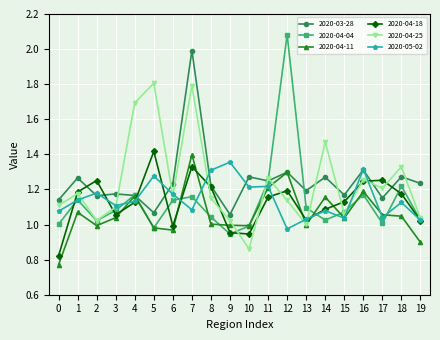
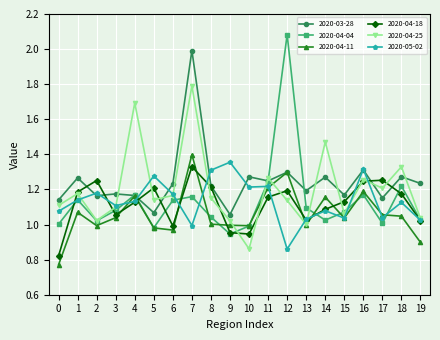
  {
    "2020-04-18": {
      "0": 0.82,
      "2": 1.25,
      "3": 1.06,
-     "5": 1.42,
+     "5": 1.21,
      "6": 0.99,
      "7": 1.33,
      "10": 0.95,
      "11": 1.16,
      "12": 1.19,
      "15": 1.13,
      "17": 1.25,
      "18": 1.18
    },
    "2020-04-25": {
      "0": 1.11,
      "4": 1.69,
-     "5": 1.81,
+     "5": 1.14,
      "7": 1.79,
      "8": 1.15,
      "9": 1.02,
      "10": 0.86,
      "11": 1.27,
      "12": 1.14,
      "14": 1.47,
      "17": 1.21,
      "18": 1.33
    },
    "2020-05-02": {
      "0": 1.08,
      "2": 1.18,
      "5": 1.28,
-     "7": 1.08,
+     "7": 0.99,
      "8": 1.31,
      "9": 1.36,
      "10": 1.21,
-     "12": 0.98,
+     "12": 0.86,
      "17": 1.04,
      "18": 1.13
    }
  }
